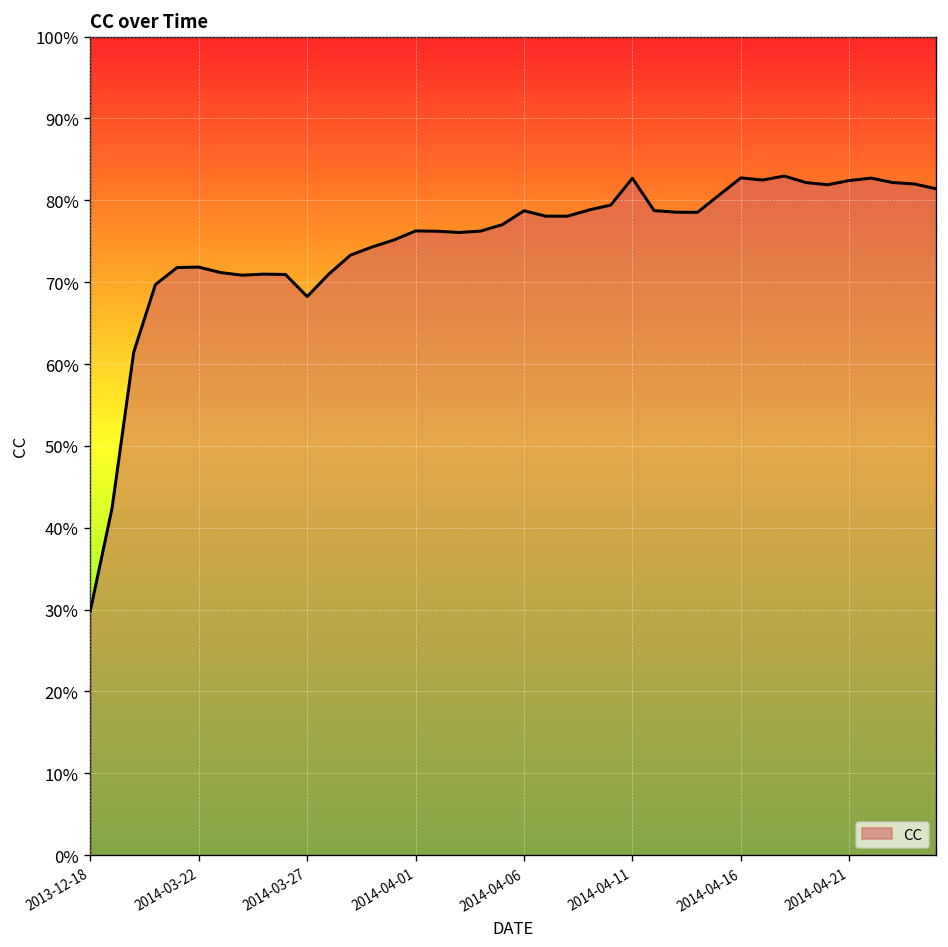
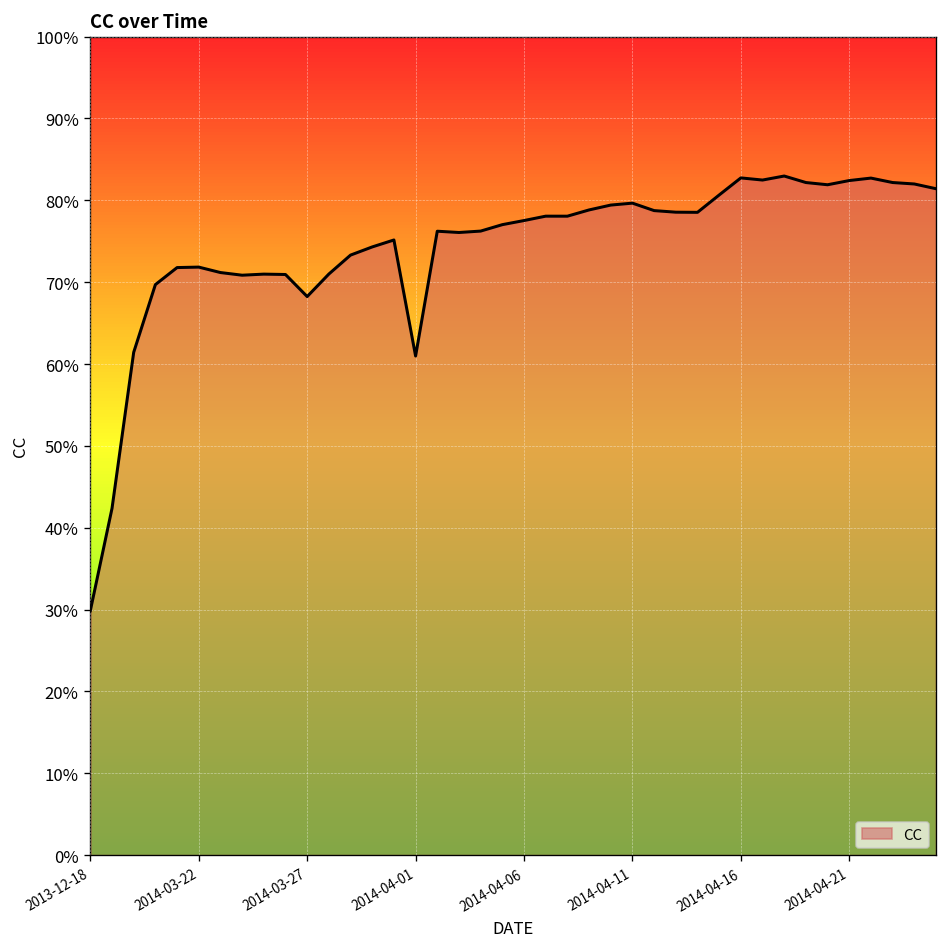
  {
    "2013-12-18": "30%",
    "2014-03-22": "72%",
    "2014-03-27": "68%",
-   "2014-04-01": "76%",
-   "2014-04-06": "79%",
-   "2014-04-11": "83%",
+   "2014-04-01": "61%",
+   "2014-04-06": "78%",
+   "2014-04-11": "80%",
    "2014-04-16": "83%",
    "2014-04-21": "82%"
  }
